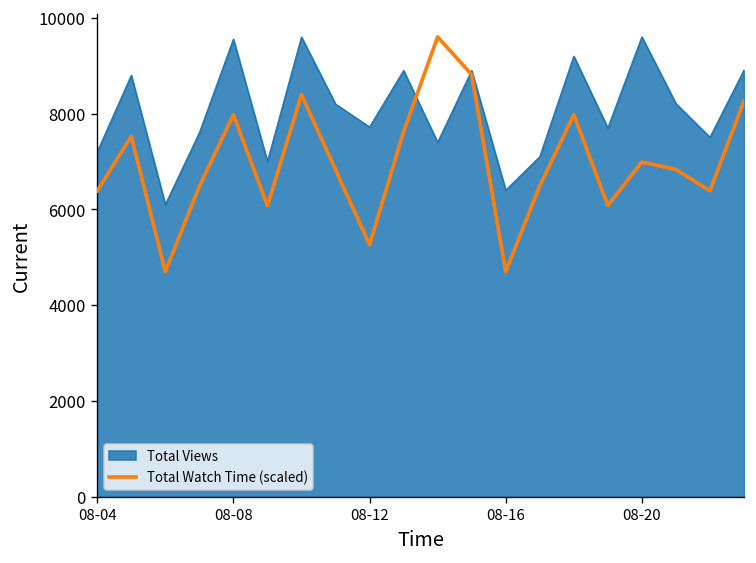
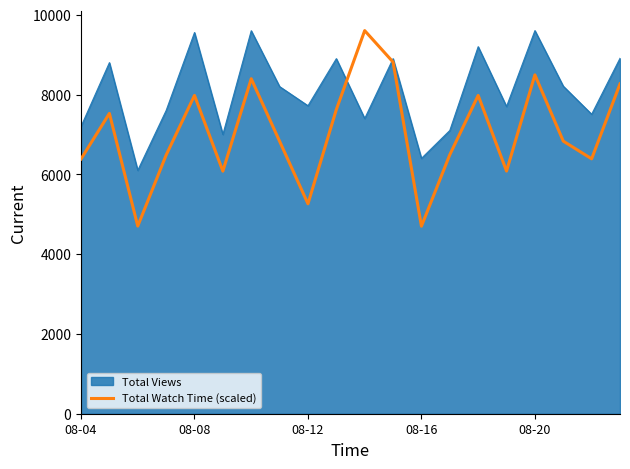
  {
    "Total Views": {
      "08-04": 7200,
      "08-08": 9600,
      "08-12": 7700,
      "08-16": 6400,
      "08-20": 9600
    },
    "Total Watch Time (scaled)": {
      "08-04": 6400,
      "08-08": 8000,
      "08-12": 5300,
      "08-16": 4700,
-     "08-20": 7000
+     "08-20": 8500
    }
  }
